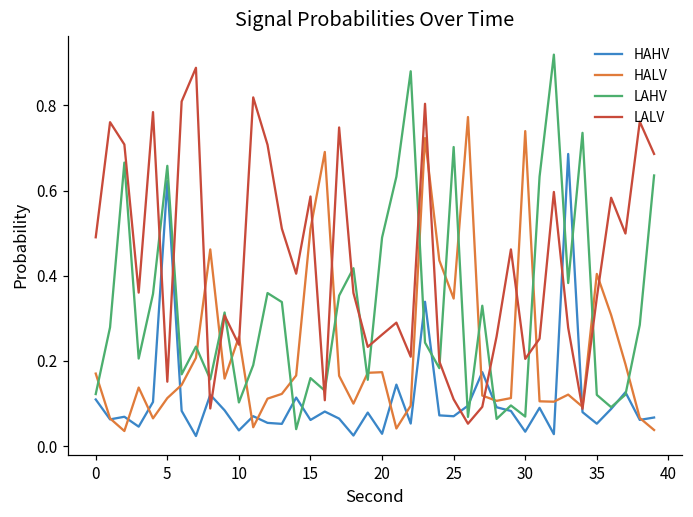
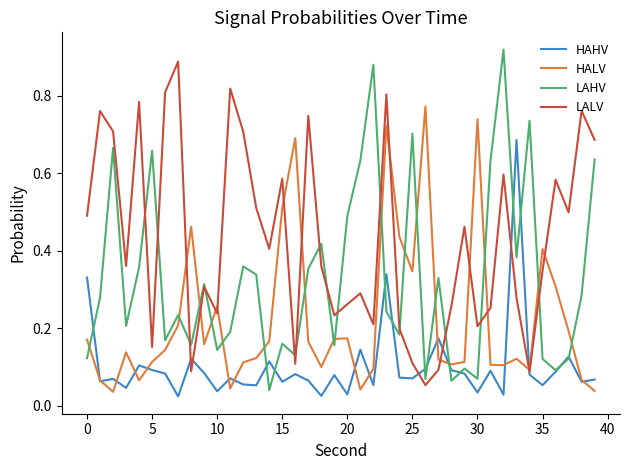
  {
    "HAHV": {
-     "0": 0.11,
-     "5": 0.62,
+     "0": 0.33,
+     "5": 0.09,
      "10": 0.04,
      "15": 0.06,
      "20": 0.03,
      "25": 0.07,
      "30": 0.03,
      "35": 0.05
    },
    "LAHV": {
      "0": 0.12,
      "5": 0.66,
-     "10": 0.10,
+     "10": 0.14,
      "15": 0.16,
      "20": 0.49,
      "25": 0.70,
      "30": 0.07,
      "35": 0.12
    }
  }
